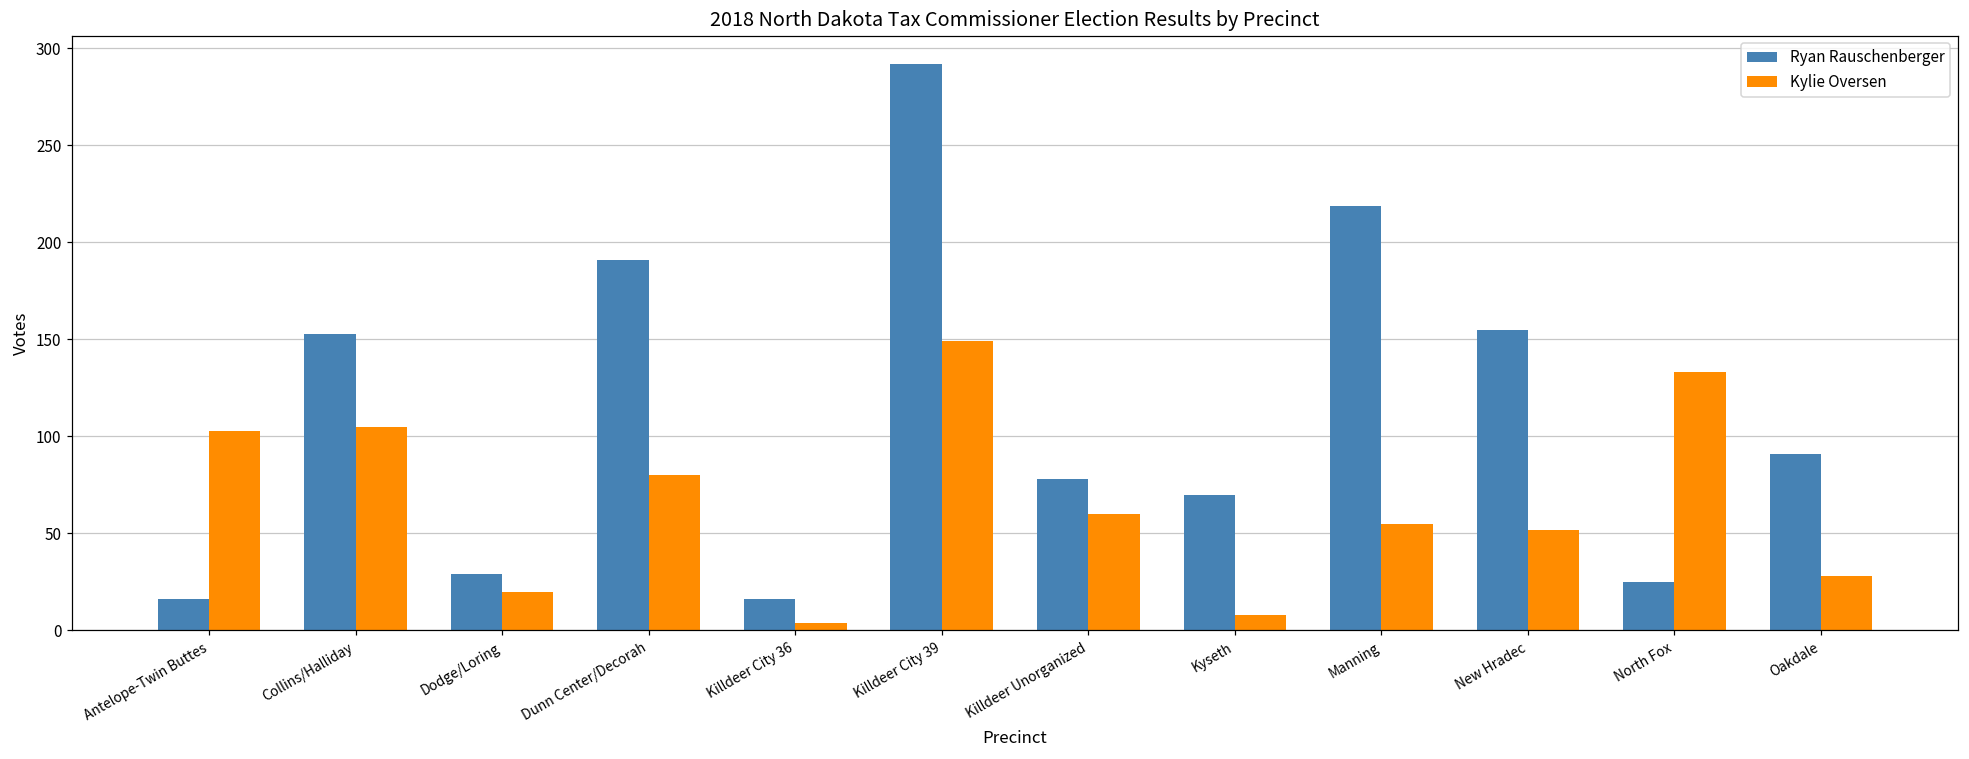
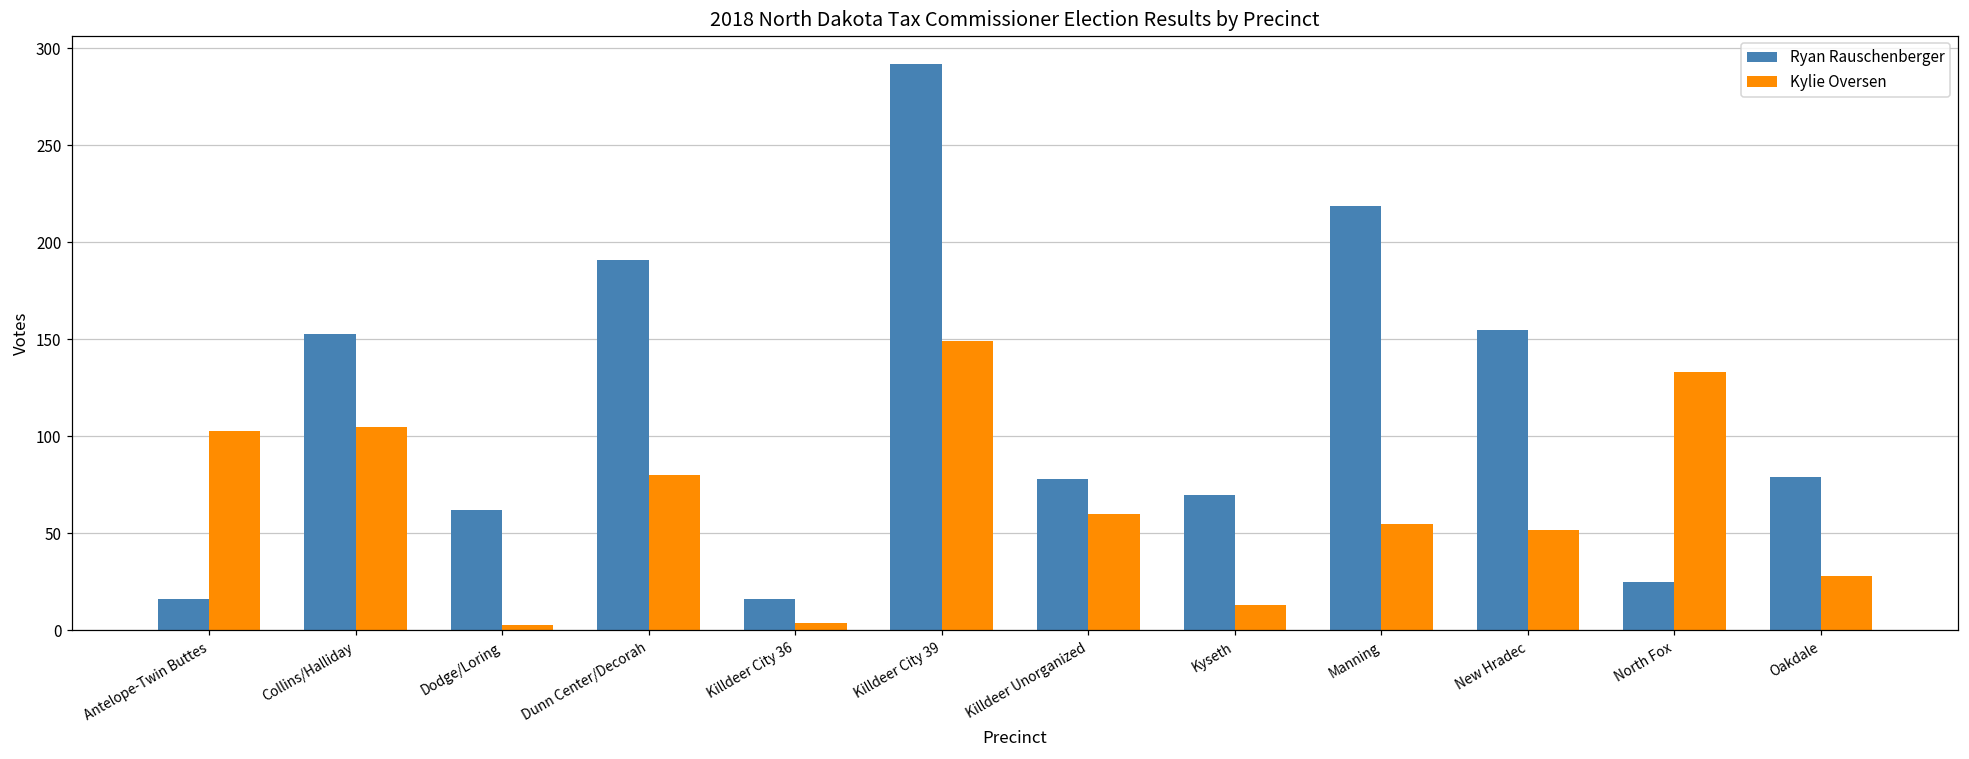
  {
    "Ryan Rauschenberger": {
      "Antelope-Twin Buttes": 16,
      "Collins/Halliday": 153,
-     "Dodge/Loring": 29,
+     "Dodge/Loring": 62,
      "Dunn Center/Decorah": 191,
      "Killdeer City 36": 16,
      "Killdeer City 39": 292,
      "Killdeer Unorganized": 78,
      "Kyseth": 70,
      "Manning": 219,
      "New Hradec": 155,
      "North Fox": 25,
-     "Oakdale": 91
+     "Oakdale": 79
    },
    "Kylie Oversen": {
      "Antelope-Twin Buttes": 103,
      "Collins/Halliday": 105,
-     "Dodge/Loring": 20,
+     "Dodge/Loring": 3,
      "Dunn Center/Decorah": 80,
      "Killdeer City 36": 4,
      "Killdeer City 39": 149,
      "Killdeer Unorganized": 60,
-     "Kyseth": 8,
+     "Kyseth": 13,
      "Manning": 55,
      "New Hradec": 52,
      "North Fox": 133,
      "Oakdale": 28
    }
  }
